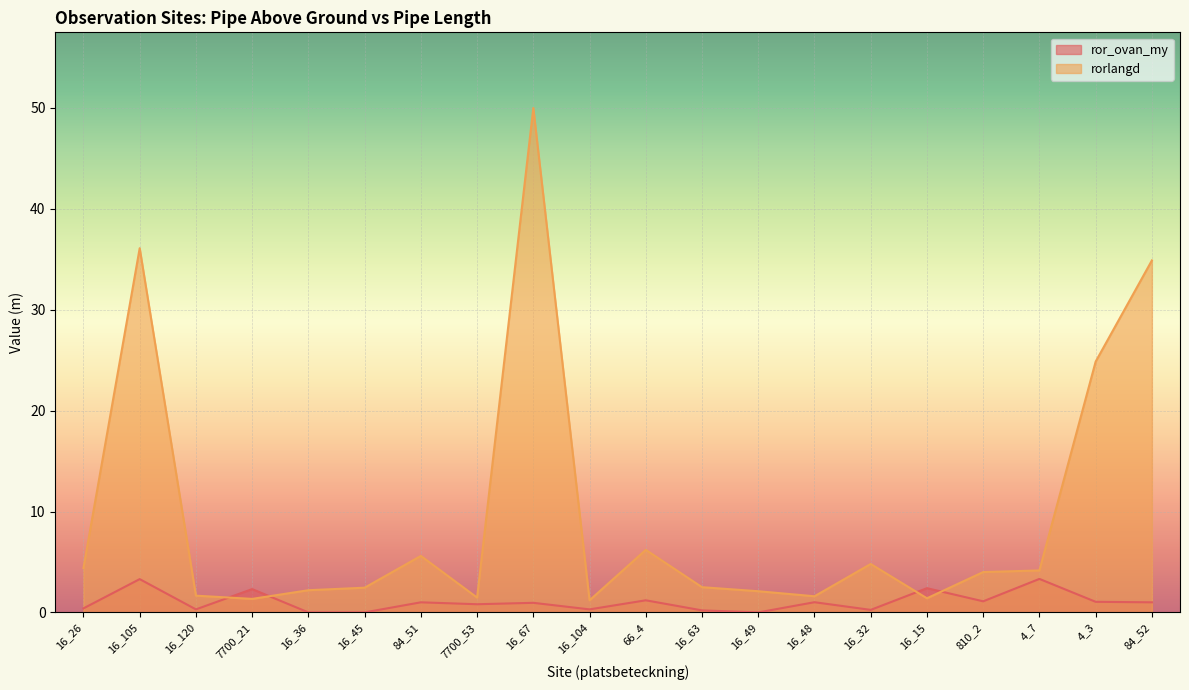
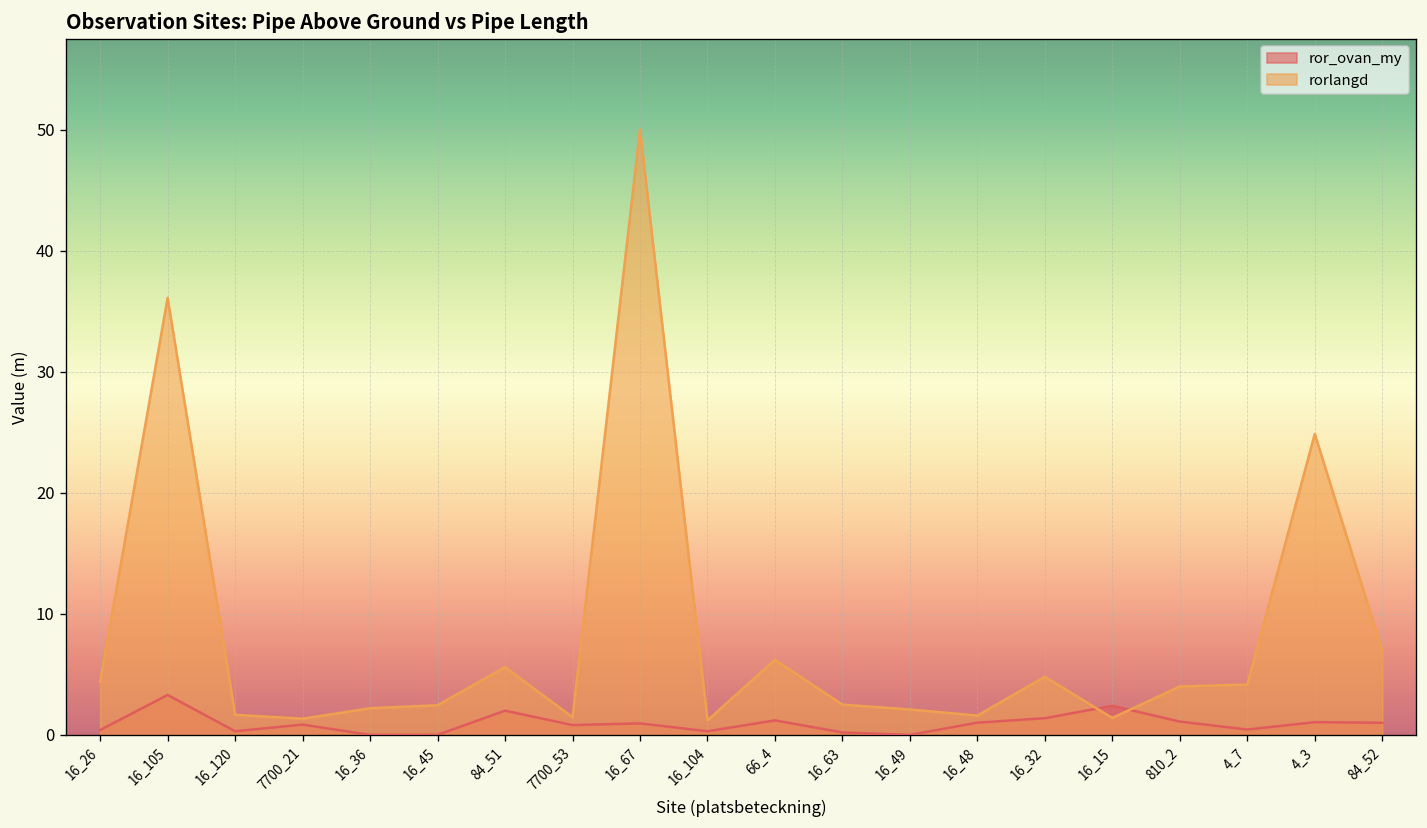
  {
    "ror_ovan_my": {
      "16_26": 0.4,
      "16_105": 3.3,
      "16_120": 0.3,
-     "7700_21": 2.3,
+     "7700_21": 0.9,
      "16_36": 0.0,
      "16_45": 0.0,
-     "84_51": 1,
+     "84_51": 2,
      "7700_53": 0.8,
      "16_67": 1.0,
      "16_104": 0.3,
      "66_4": 1.2,
      "16_63": 0.2,
      "16_49": 0.0,
      "16_48": 1.0,
-     "16_32": 0.3,
+     "16_32": 1.4,
      "16_15": 2.4,
      "810_2": 1.1,
-     "4_7": 3.3,
+     "4_7": 0.4,
      "4_3": 1.1,
      "84_52": 1.0
    },
    "rorlangd": {
      "16_26": 4.4,
      "16_105": 36.1,
      "16_120": 1.7,
      "7700_21": 1.3,
      "16_36": 2.2,
      "16_45": 2.5,
      "84_51": 5.6,
      "7700_53": 1.5,
      "16_67": 50.0,
      "16_104": 1.2,
      "66_4": 6.2,
      "16_63": 2.5,
      "16_49": 2.1,
      "16_48": 1.6,
      "16_32": 4.8,
      "16_15": 1.4,
      "810_2": 4.0,
      "4_7": 4.2,
      "4_3": 24.9,
-     "84_52": 34.9
+     "84_52": 7.0
    }
  }
